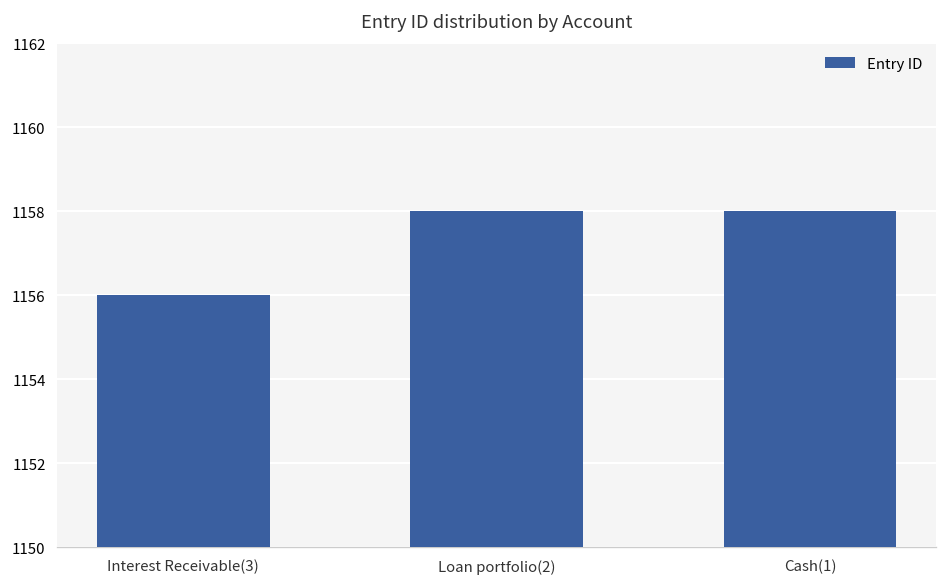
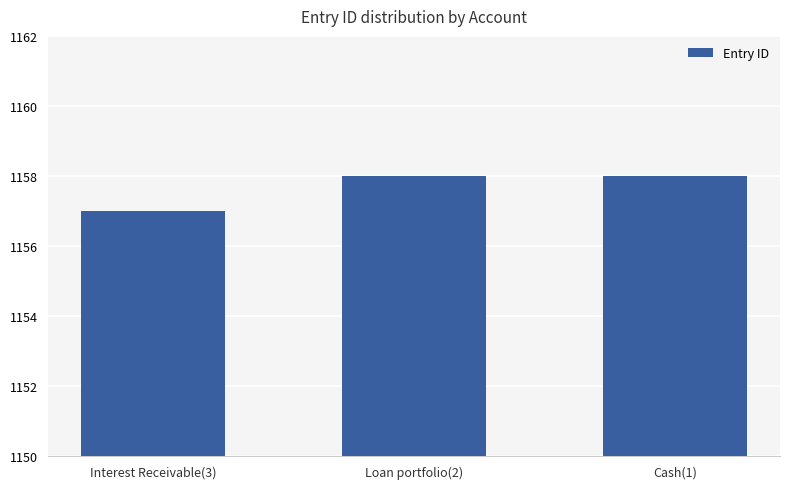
  {
-   "Interest Receivable(3)": 1156,
+   "Interest Receivable(3)": 1157,
    "Loan portfolio(2)": 1158,
    "Cash(1)": 1158
  }
